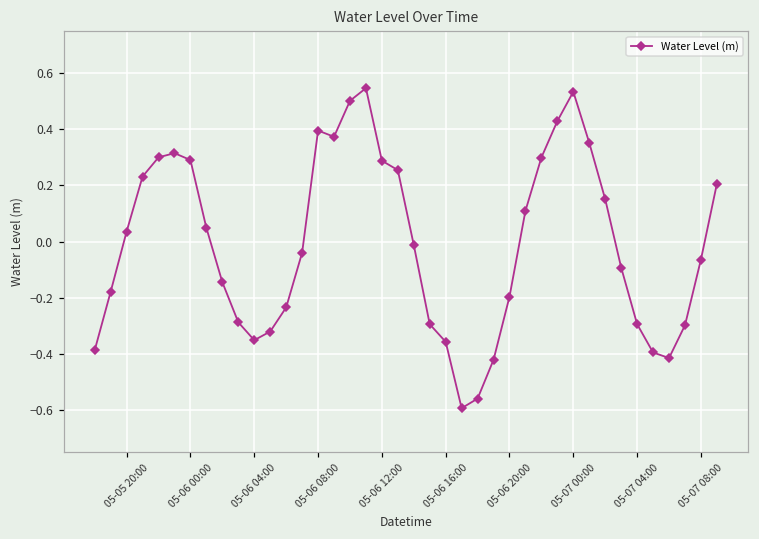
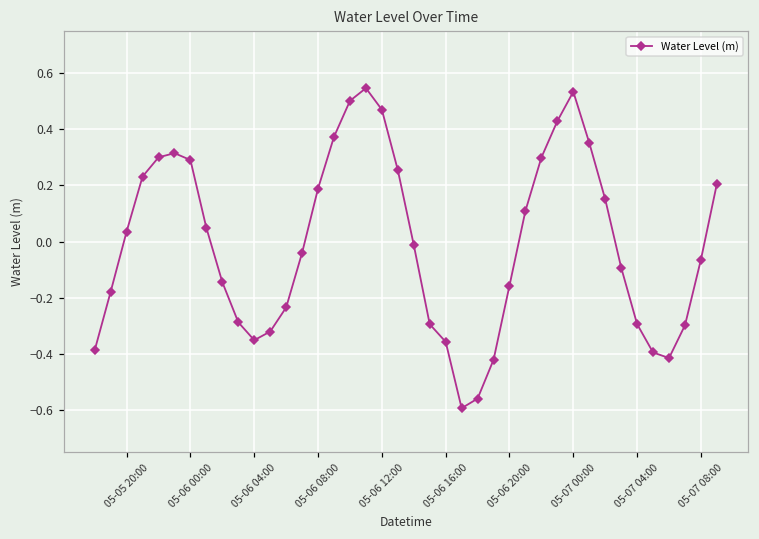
  {
    "05-05 20:00": 0.04,
    "05-06 00:00": 0.29,
    "05-06 04:00": -0.35,
-   "05-06 08:00": 0.40,
-   "05-06 12:00": 0.29,
+   "05-06 08:00": 0.19,
+   "05-06 12:00": 0.47,
    "05-06 16:00": -0.36,
-   "05-06 20:00": -0.20,
+   "05-06 20:00": -0.16,
    "05-07 00:00": 0.53,
    "05-07 04:00": -0.29,
    "05-07 08:00": -0.06
  }
